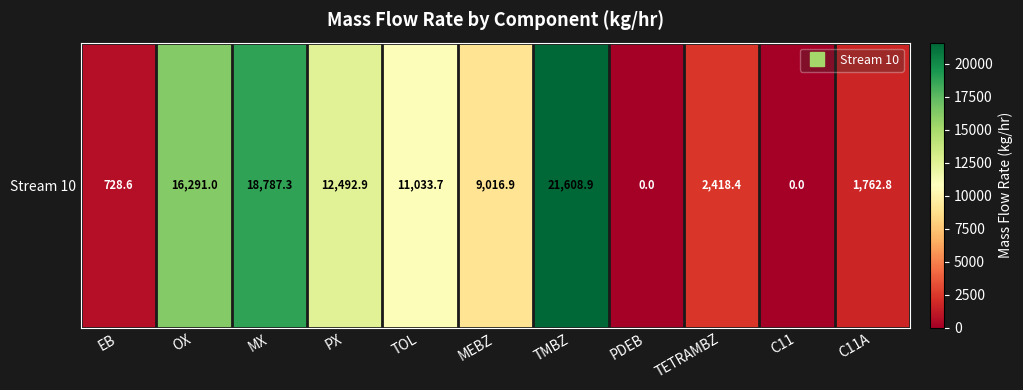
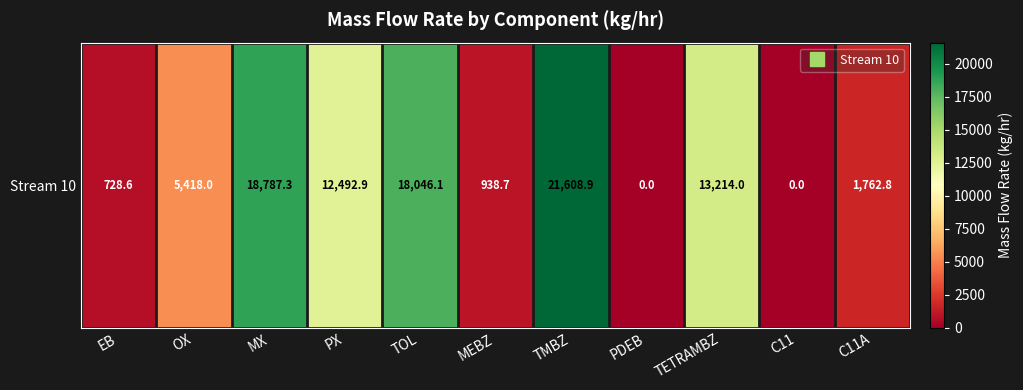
  {
    "Stream 10": {
      "EB": "728.6",
-     "OX": "16,291.0",
+     "OX": "5,418.0",
      "MX": "18,787.3",
      "PX": "12,492.9",
-     "TOL": "11,033.7",
-     "MEBZ": "9,016.9",
+     "TOL": "18,046.1",
+     "MEBZ": "938.7",
      "TMBZ": "21,608.9",
      "PDEB": "0.0",
-     "TETRAMBZ": "2,418.4",
+     "TETRAMBZ": "13,214.0",
      "C11": "0.0",
      "C11A": "1,762.8"
    }
  }
